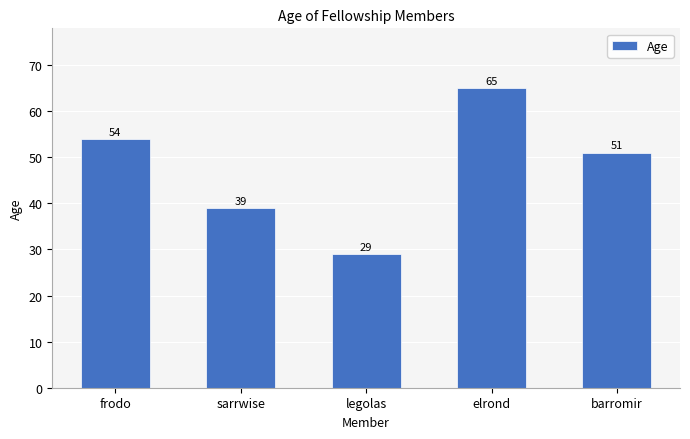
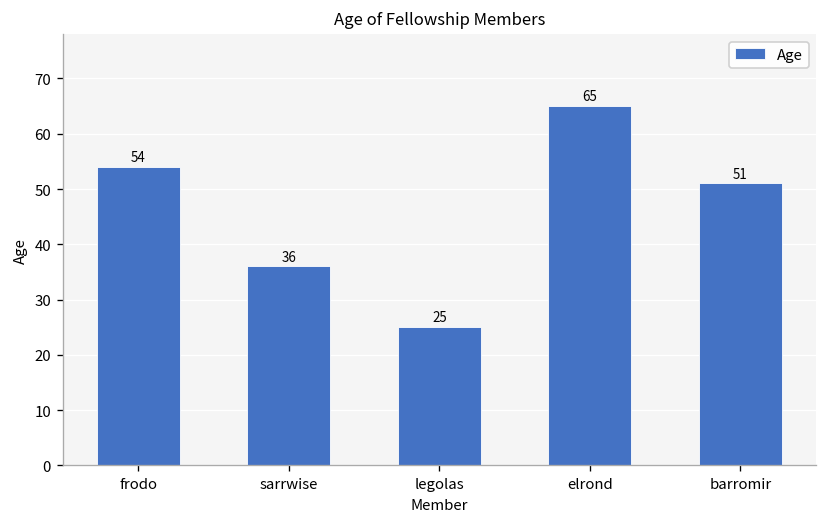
  {
    "frodo": 54,
-   "sarrwise": 39,
-   "legolas": 29,
+   "sarrwise": 36,
+   "legolas": 25,
    "elrond": 65,
    "barromir": 51
  }
